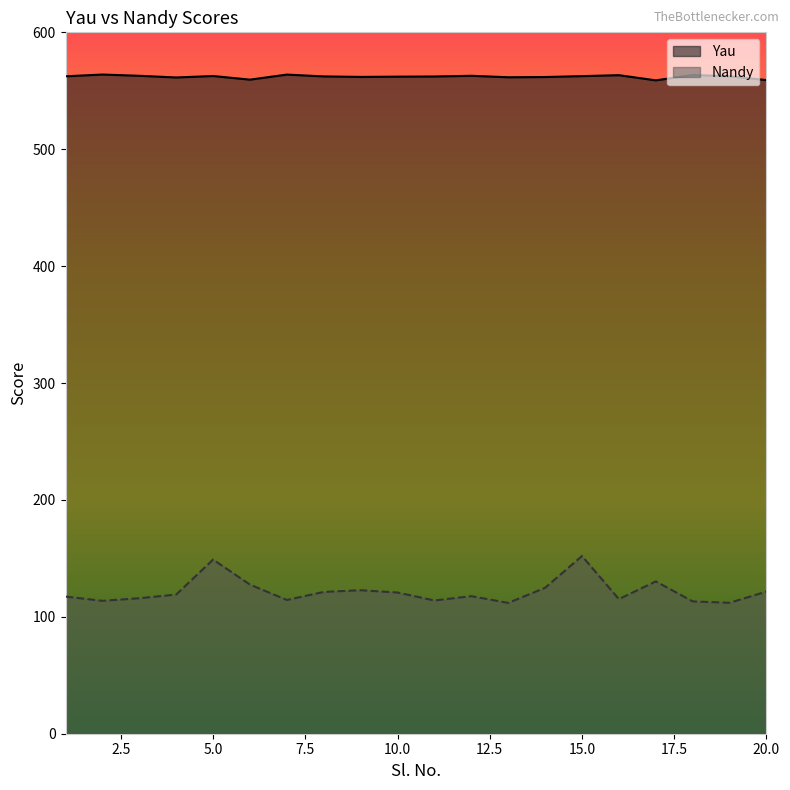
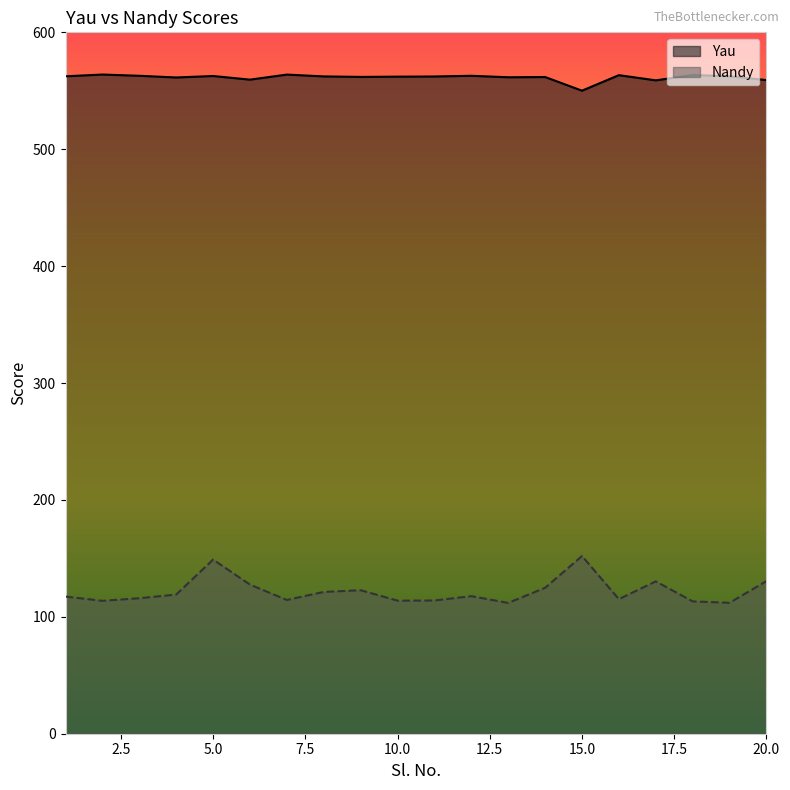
  {
    "Yau": {
      "5.0": 563,
      "10.0": 562,
-     "15.0": 563,
+     "15.0": 550,
      "20.0": 559
    },
    "Nandy": {
      "5.0": 149,
-     "10.0": 121,
+     "10.0": 114,
      "15.0": 152,
-     "20.0": 122
+     "20.0": 131
    }
  }
